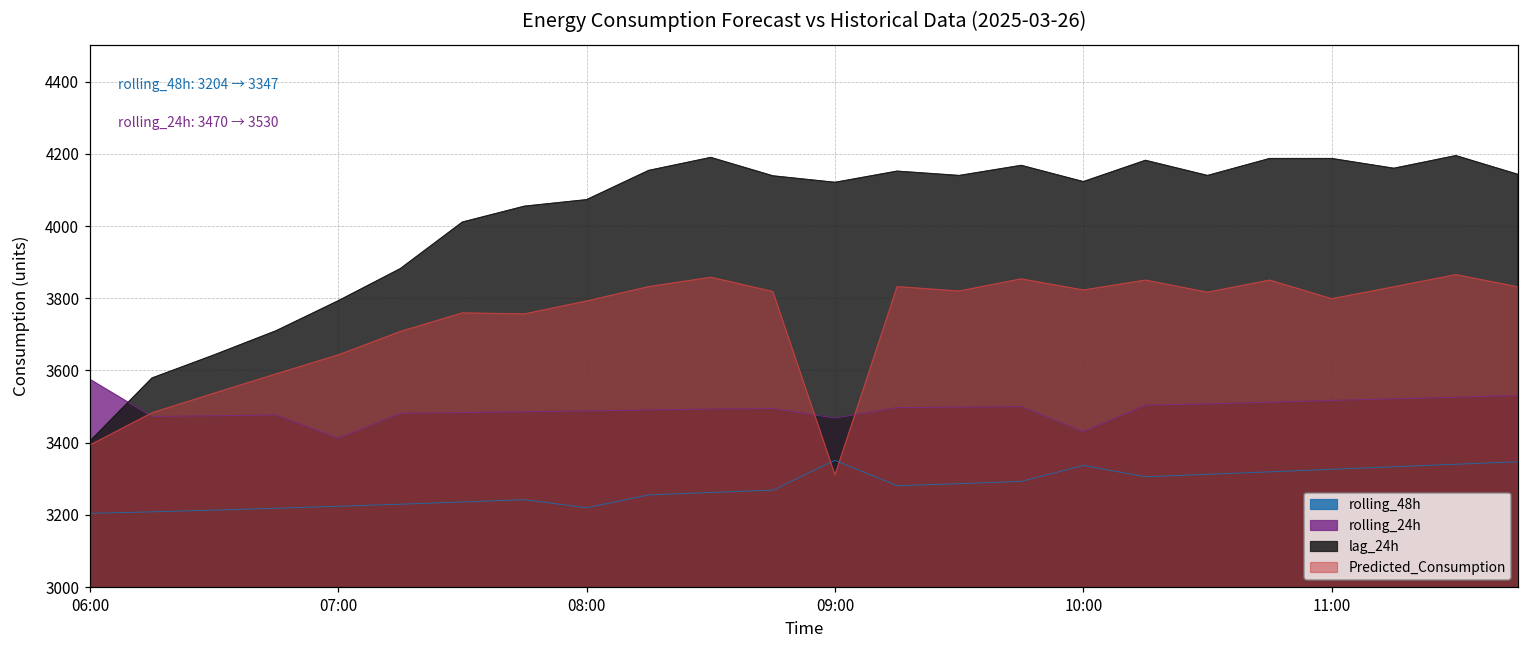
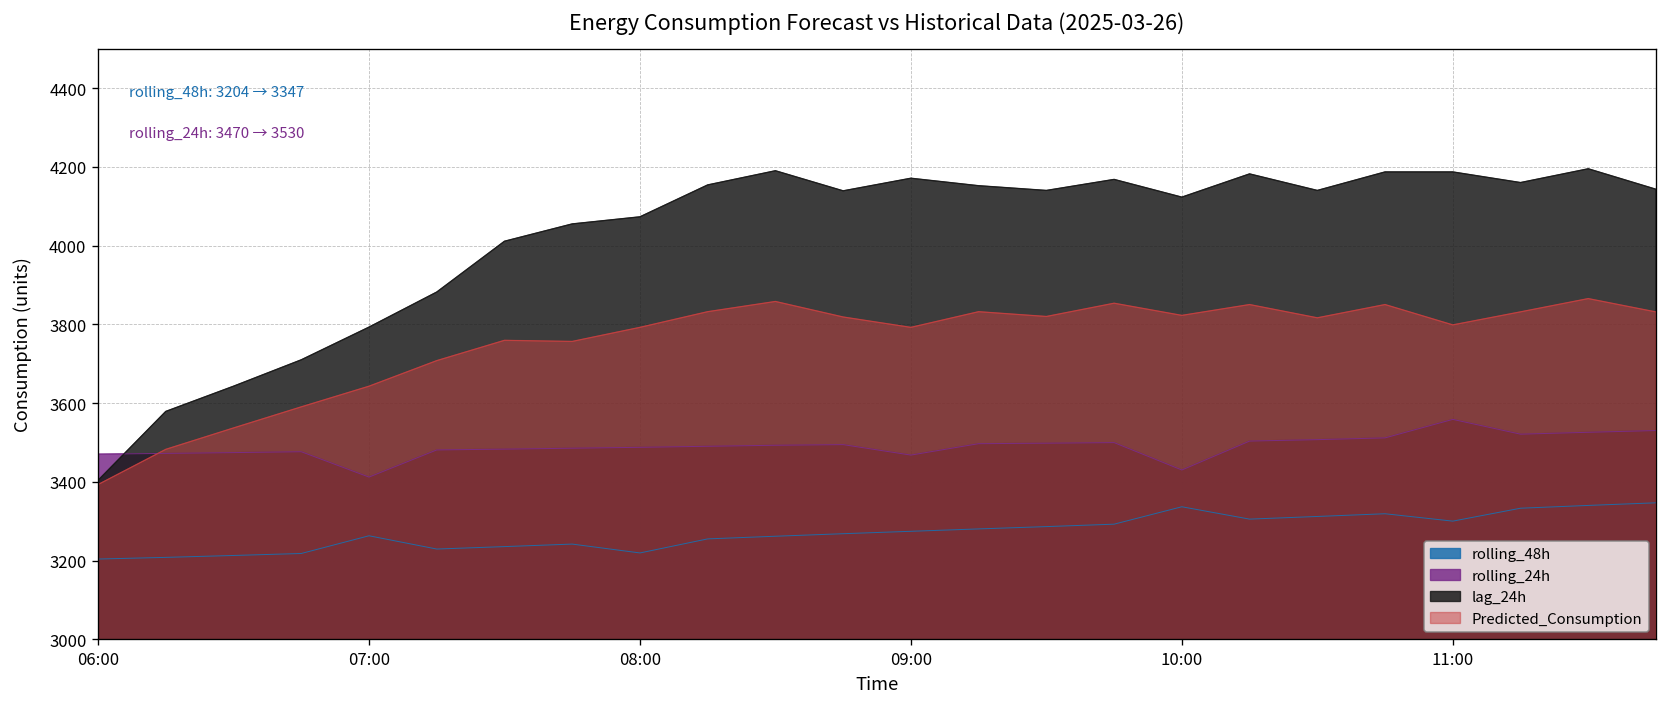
  {
    "rolling_48h": {
      "06:00": 3200,
-     "07:00": 3220,
+     "07:00": 3260,
      "08:00": 3220,
-     "09:00": 3350,
+     "09:00": 3270,
      "10:00": 3340,
-     "11:00": 3330
+     "11:00": 3300
    },
    "rolling_24h": {
-     "06:00": 3580,
+     "06:00": 3470,
      "07:00": 3410,
      "08:00": 3490,
      "09:00": 3470,
      "10:00": 3430,
-     "11:00": 3520
+     "11:00": 3560
    },
    "lag_24h": {
      "06:00": 3400,
      "07:00": 3790,
      "08:00": 4070,
-     "09:00": 4120,
+     "09:00": 4170,
      "10:00": 4120,
      "11:00": 4190
    },
    "Predicted_Consumption": {
      "06:00": 3390,
      "07:00": 3640,
      "08:00": 3790,
-     "09:00": 3310,
+     "09:00": 3790,
      "10:00": 3820,
      "11:00": 3800
    }
  }
